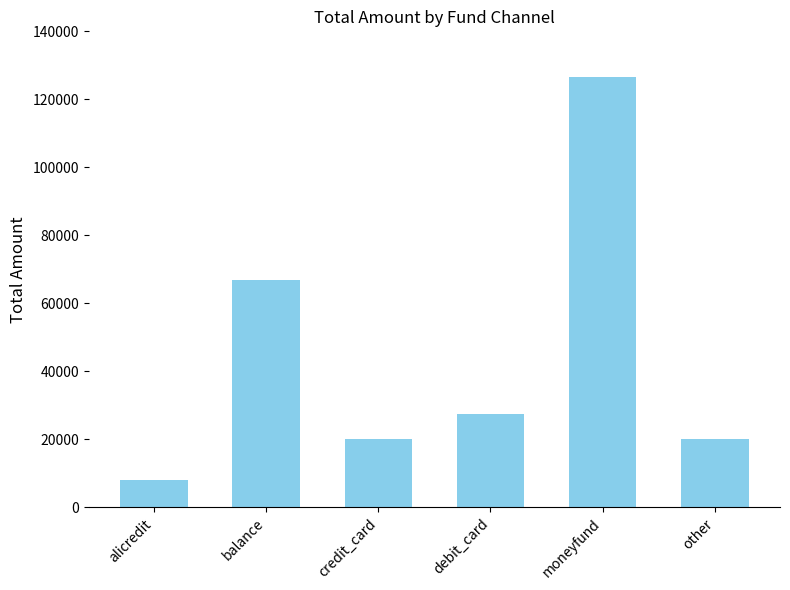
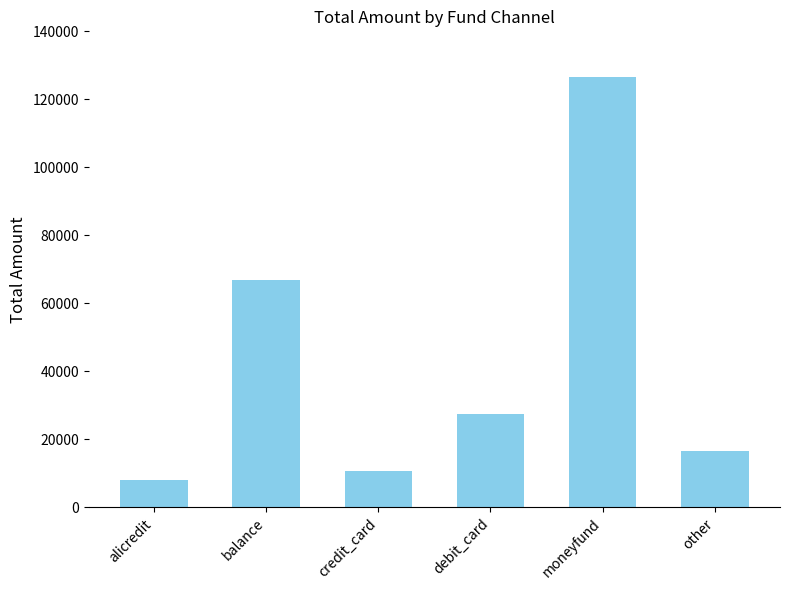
  {
    "alicredit": 8000,
    "balance": 67000,
-   "credit_card": 20000,
+   "credit_card": 11000,
    "debit_card": 27000,
    "moneyfund": 126000,
-   "other": 20000
+   "other": 16000
  }
